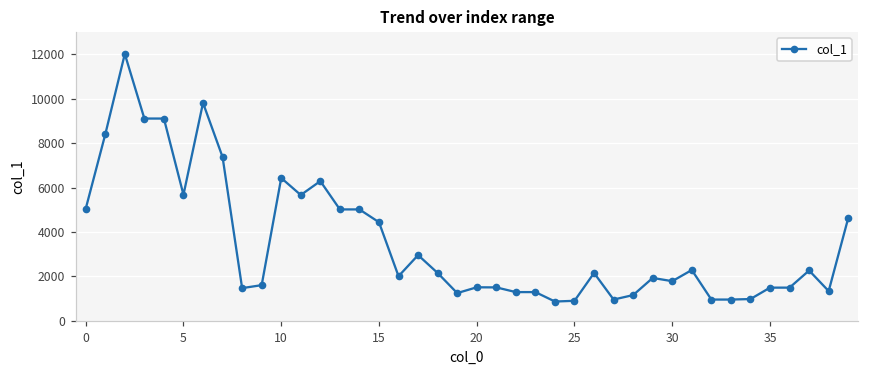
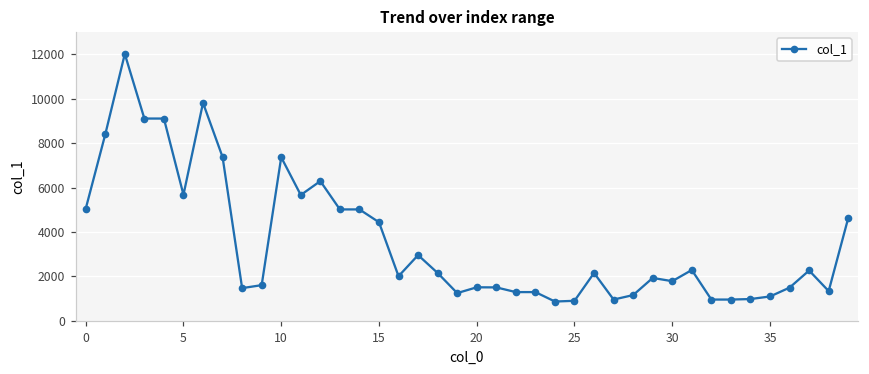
  {
    "0": 5000,
    "5": 5700,
-   "10": 6400,
+   "10": 7400,
    "15": 4400,
    "20": 1500,
    "25": 900,
    "30": 1800,
-   "35": 1500
+   "35": 1100
  }
